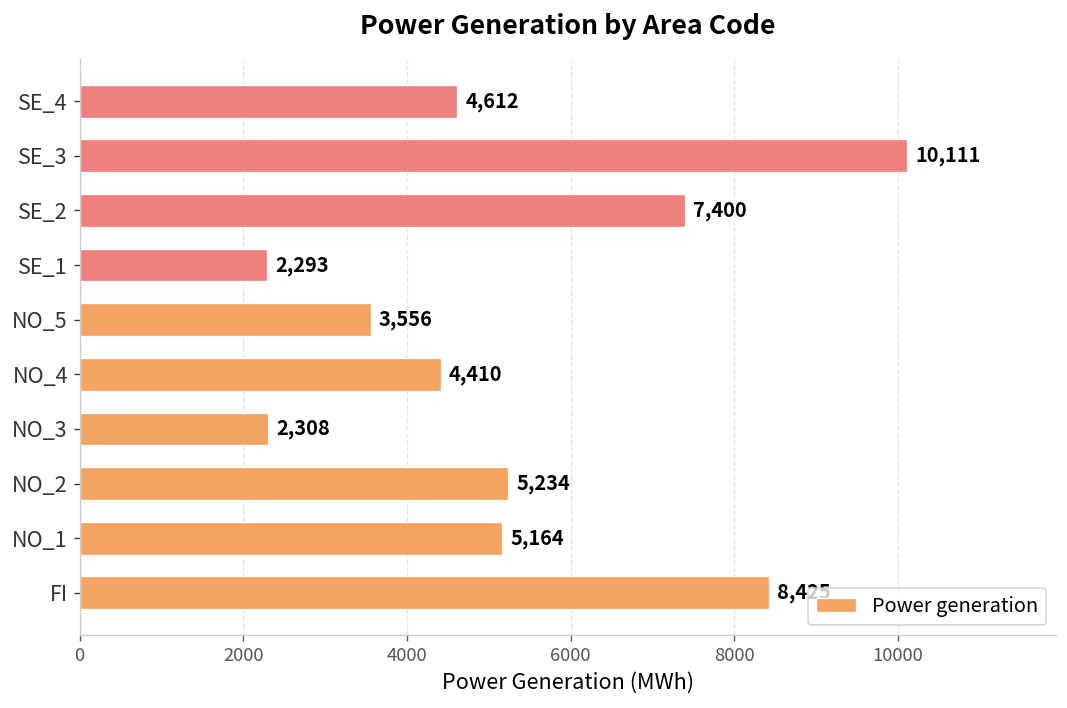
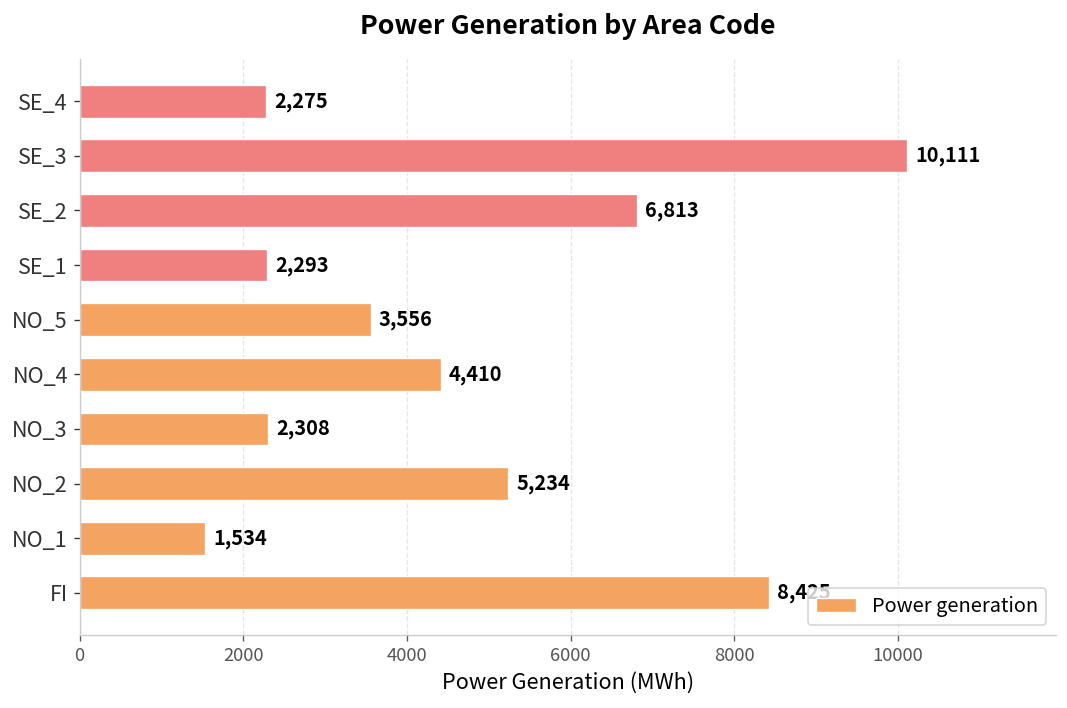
  {
-   "SE_4": "4,612",
+   "SE_4": "2,275",
    "SE_3": "10,111",
-   "SE_2": "7,400",
+   "SE_2": "6,813",
    "SE_1": "2,293",
    "NO_5": "3,556",
    "NO_4": "4,410",
    "NO_3": "2,308",
    "NO_2": "5,234",
-   "NO_1": "5,164"
+   "NO_1": "1,534"
  }
